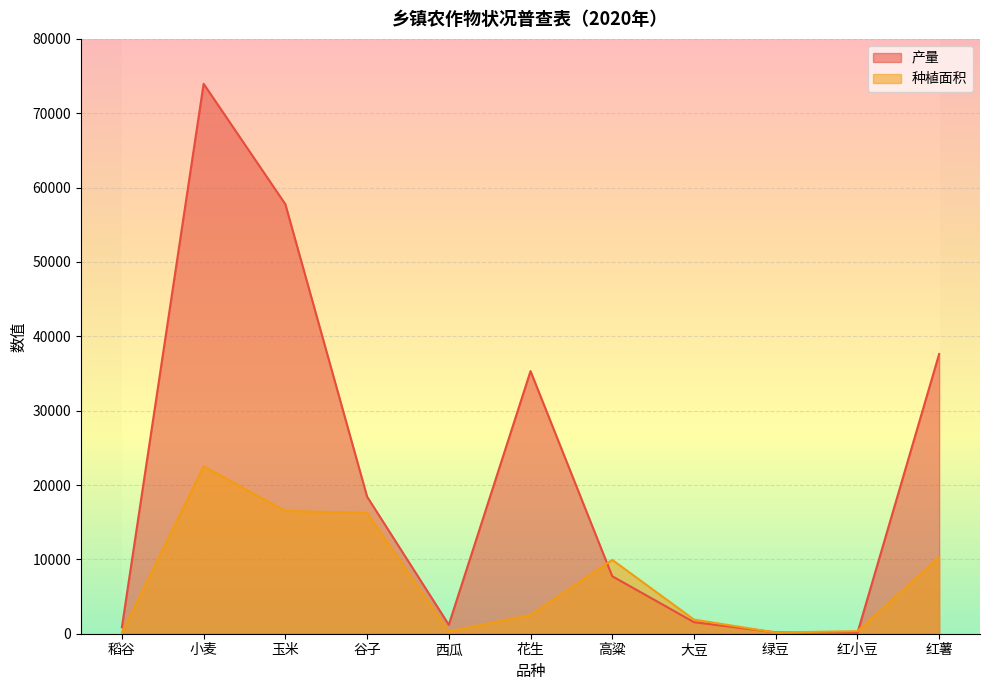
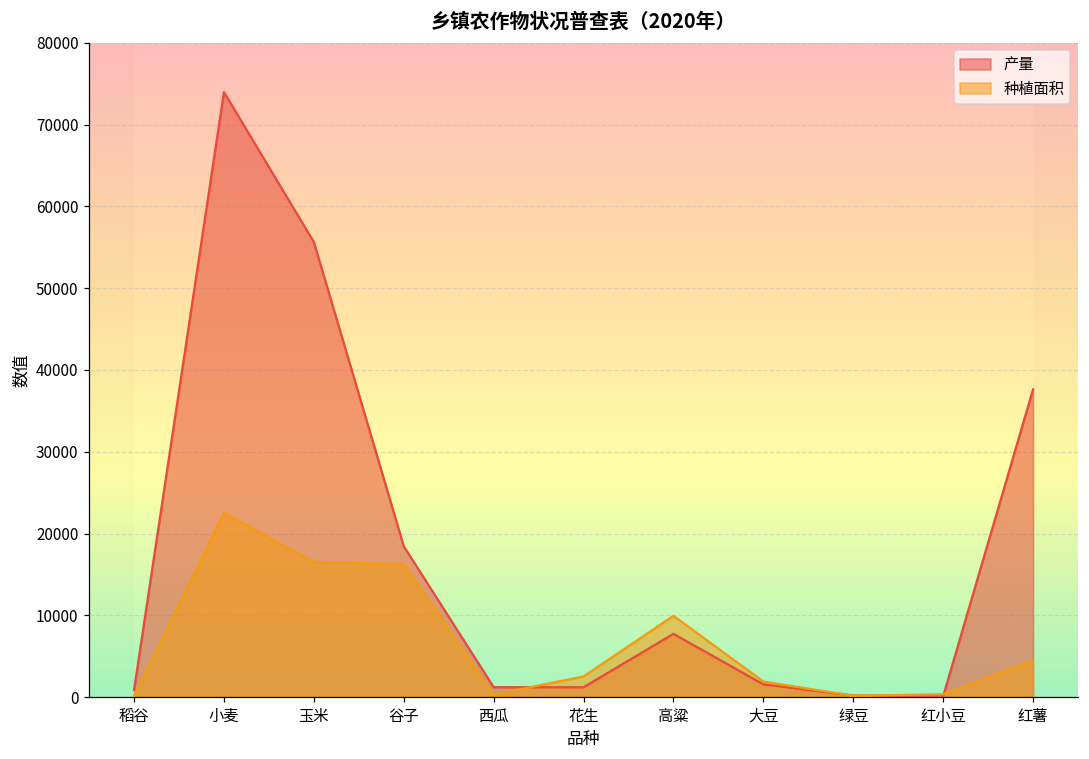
  {
    "产量": {
      "稻谷": 1000,
      "小麦": 74000,
-     "玉米": 58000,
+     "玉米": 56000,
      "谷子": 18000,
      "西瓜": 1000,
-     "花生": 35000,
+     "花生": 1000,
      "高粱": 8000,
      "红薯": 38000
    },
    "种植面积": {
      "稻谷": 0,
      "小麦": 23000,
      "玉米": 17000,
      "谷子": 16000,
      "西瓜": 0,
      "花生": 3000,
      "高粱": 10000,
-     "红薯": 10000
+     "红薯": 4000
    }
  }
